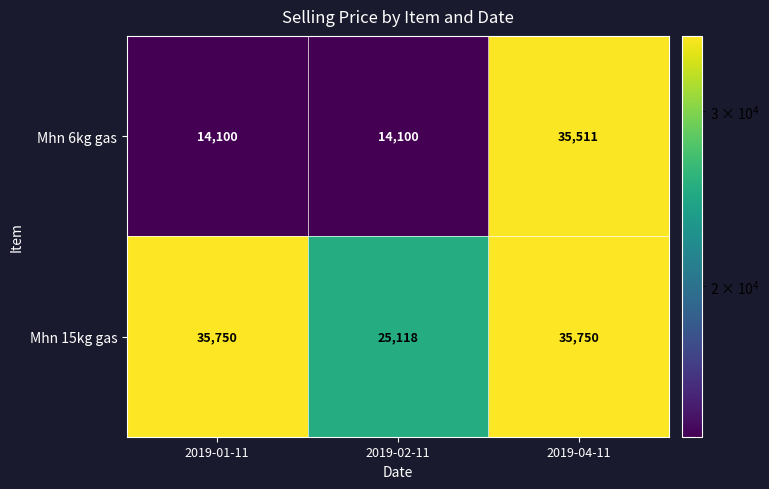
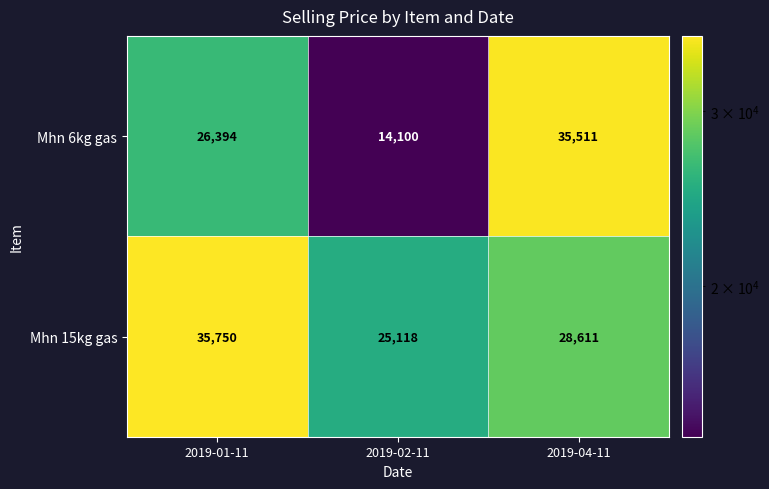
  {
    "Mhn 6kg gas": {
-     "2019-01-11": "14,100",
+     "2019-01-11": "26,394",
      "2019-02-11": "14,100",
      "2019-04-11": "35,511"
    },
    "Mhn 15kg gas": {
      "2019-01-11": "35,750",
      "2019-02-11": "25,118",
-     "2019-04-11": "35,750"
+     "2019-04-11": "28,611"
    }
  }
